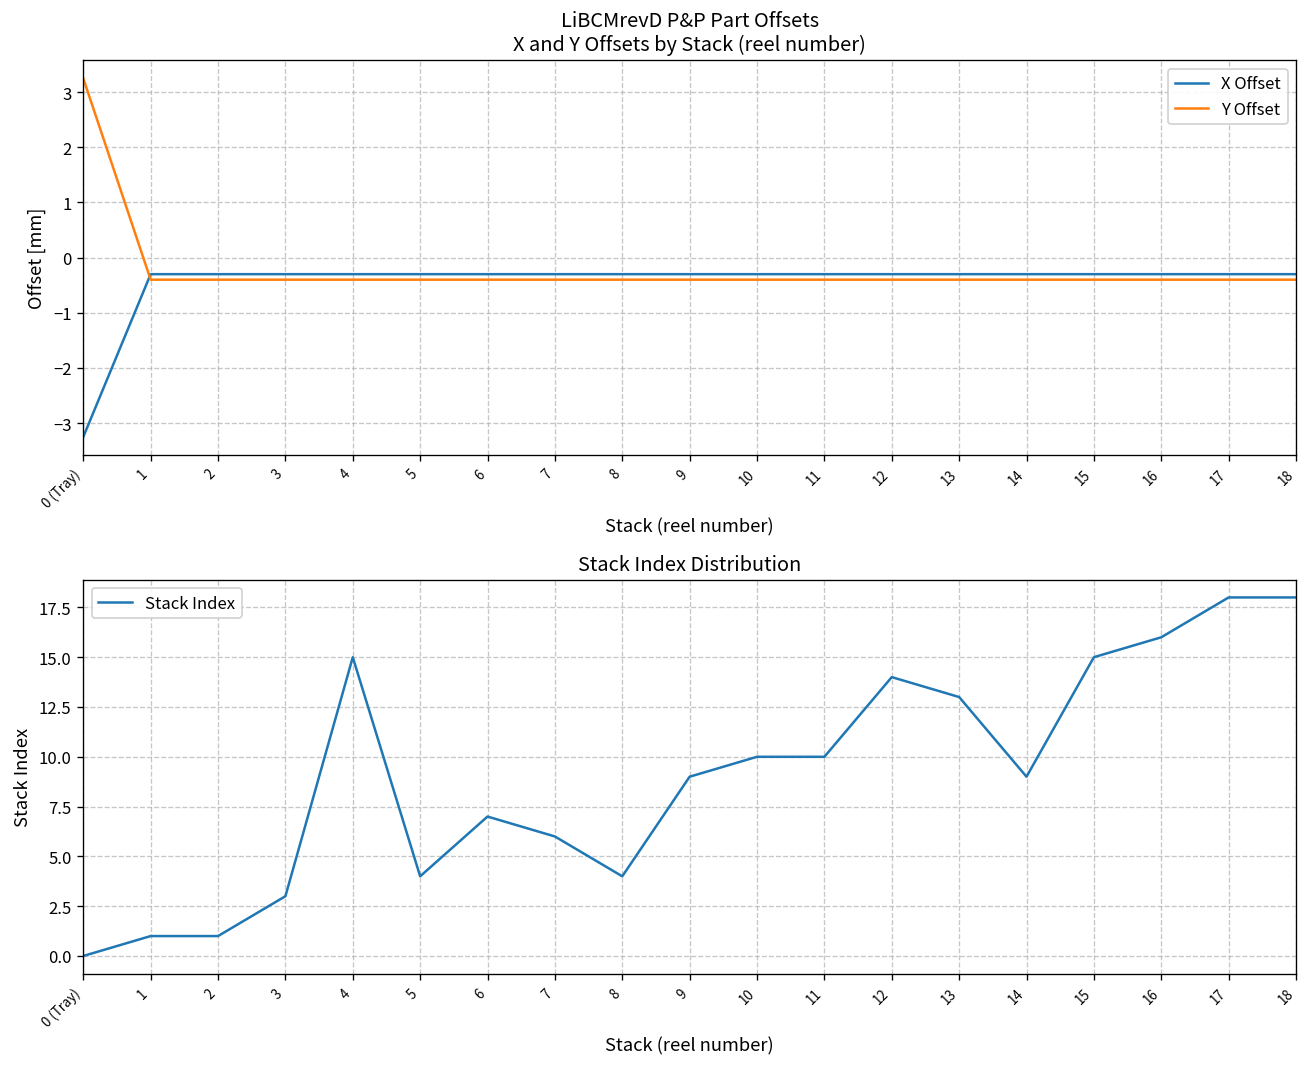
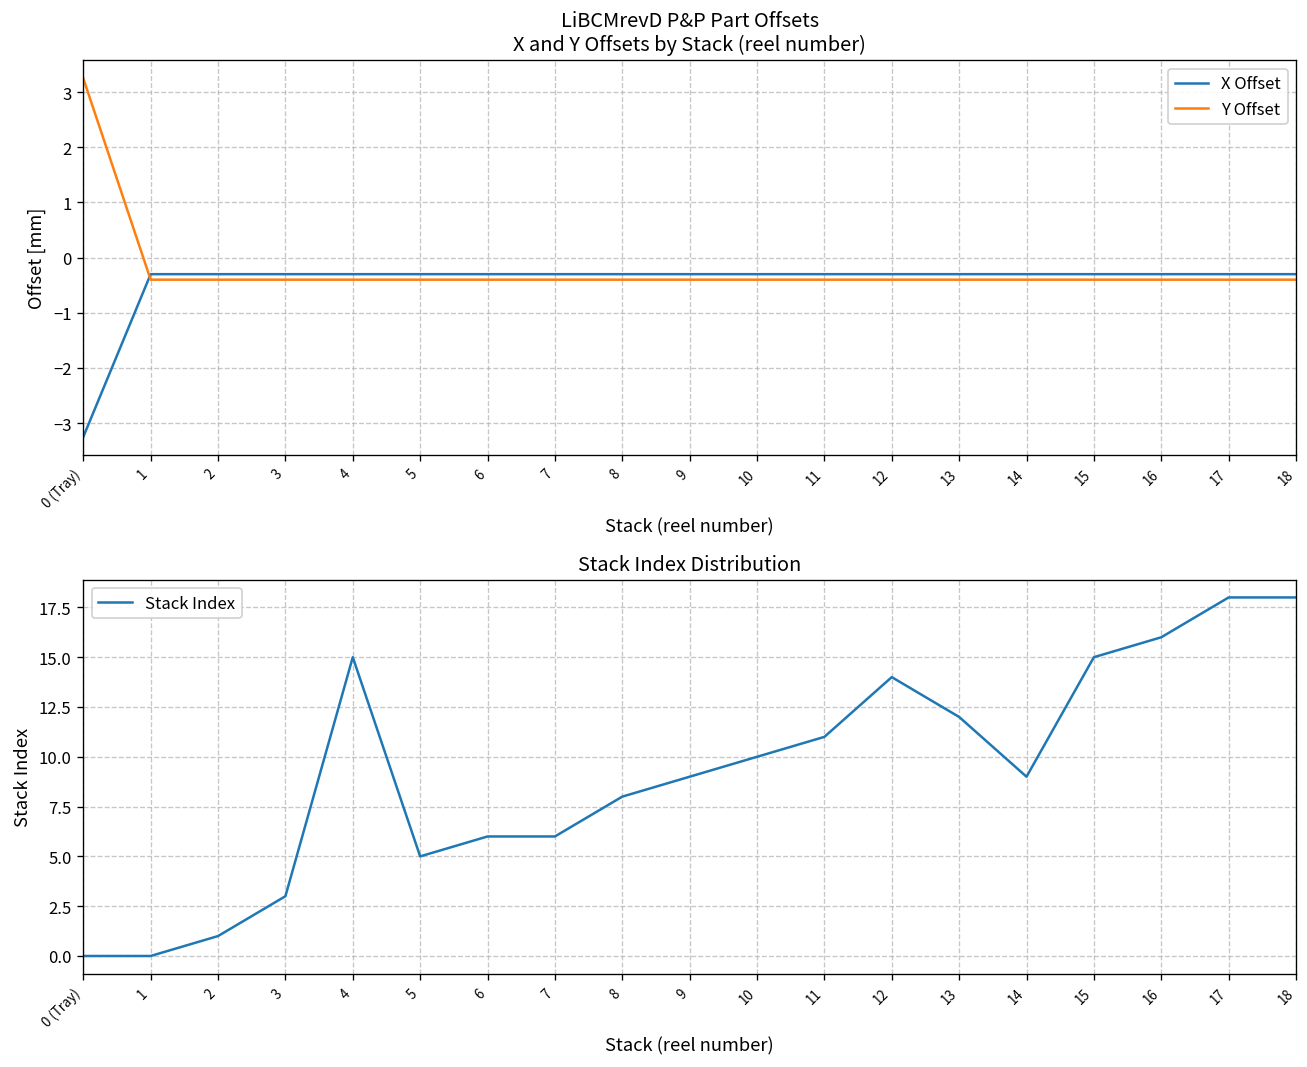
  {
    "LiBCMrevD P&P Part Offsets X and Y Offsets by Stack (reel number)": {
      "X Offset": {
        "0 (Tray)": -3.3,
        "1": -0.3,
        "2": -0.3,
        "3": -0.3,
        "4": -0.3,
        "5": -0.3,
        "6": -0.3,
        "7": -0.3,
        "8": -0.3,
        "9": -0.3,
        "10": -0.3,
        "11": -0.3,
        "12": -0.3,
        "13": -0.3,
        "14": -0.3,
        "15": -0.3,
        "16": -0.3,
        "17": -0.3,
        "18": -0.3
      },
      "Y Offset": {
        "0 (Tray)": 3.3,
        "1": -0.4,
        "2": -0.4,
        "3": -0.4,
        "4": -0.4,
        "5": -0.4,
        "6": -0.4,
        "7": -0.4,
        "8": -0.4,
        "9": -0.4,
        "10": -0.4,
        "11": -0.4,
        "12": -0.4,
        "13": -0.4,
        "14": -0.4,
        "15": -0.4,
        "16": -0.4,
        "17": -0.4,
        "18": -0.4
      }
    },
    "Stack Index Distribution": {
      "0 (Tray)": 0,
-     "1": 1,
+     "1": 0,
      "2": 1,
      "3": 3,
      "4": 15,
-     "5": 4,
-     "6": 7,
+     "5": 5,
+     "6": 6,
      "7": 6,
-     "8": 4,
+     "8": 8,
      "9": 9,
      "10": 10,
-     "11": 10,
+     "11": 11,
      "12": 14,
-     "13": 13,
+     "13": 12,
      "14": 9,
      "15": 15,
      "16": 16,
      "17": 18,
      "18": 18
    }
  }
